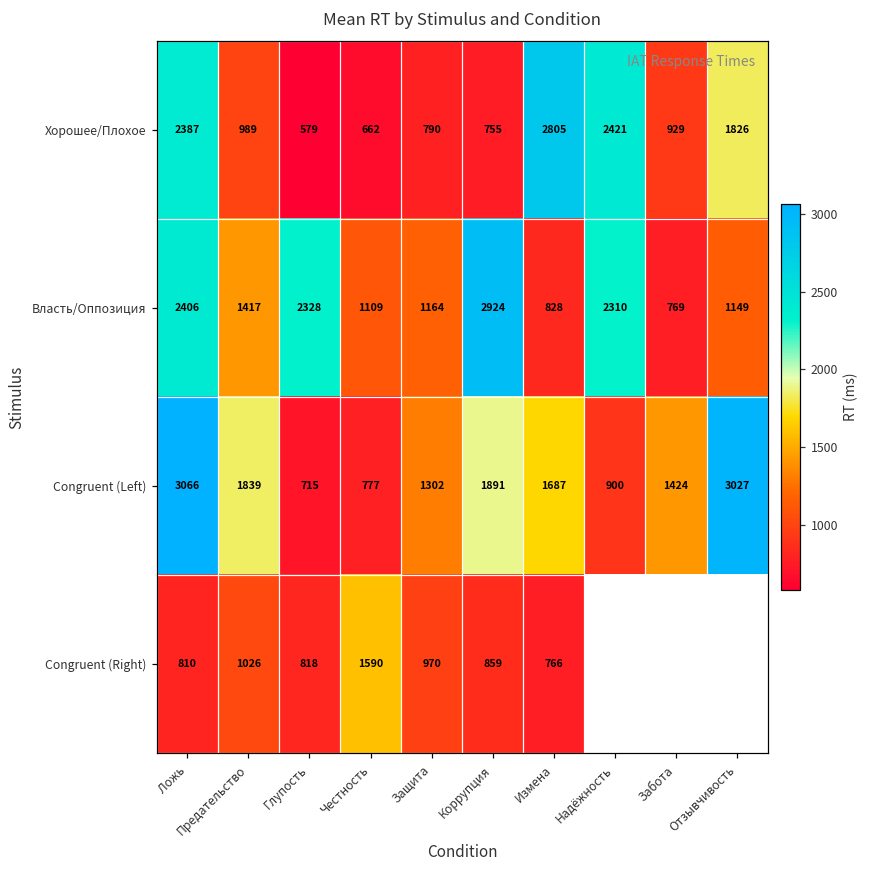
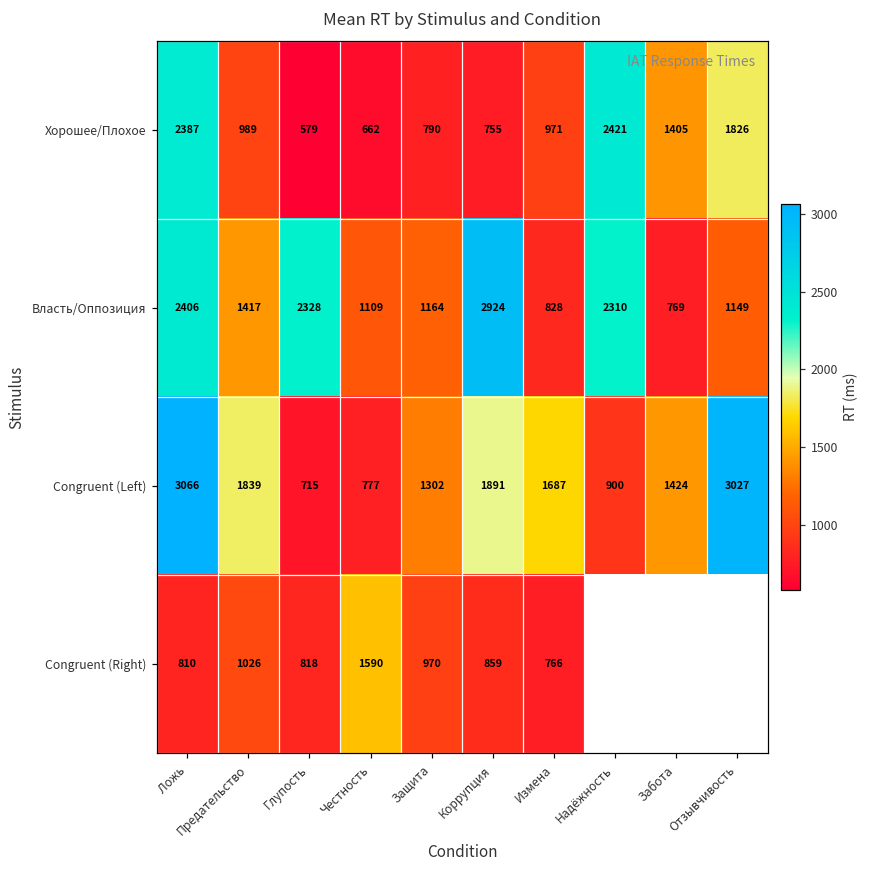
  {
    "Хорошее/Плохое": {
      "Ложь": 2387,
      "Предательство": 989,
      "Глупость": 579,
      "Честность": 662,
      "Защита": 790,
      "Коррупция": 755,
-     "Измена": 2805,
+     "Измена": 971,
      "Надёжность": 2421,
-     "Забота": 929,
+     "Забота": 1405,
      "Отзывчивость": 1826
    },
    "Власть/Оппозиция": {
      "Ложь": 2406,
      "Предательство": 1417,
      "Глупость": 2328,
      "Честность": 1109,
      "Защита": 1164,
      "Коррупция": 2924,
      "Измена": 828,
      "Надёжность": 2310,
      "Забота": 769,
      "Отзывчивость": 1149
    },
    "Congruent (Left)": {
      "Ложь": 3066,
      "Предательство": 1839,
      "Глупость": 715,
      "Честность": 777,
      "Защита": 1302,
      "Коррупция": 1891,
      "Измена": 1687,
      "Надёжность": 900,
      "Забота": 1424,
      "Отзывчивость": 3027
    },
    "Congruent (Right)": {
      "Ложь": 810,
      "Предательство": 1026,
      "Глупость": 818,
      "Честность": 1590,
      "Защита": 970,
      "Коррупция": 859,
      "Измена": 766
    }
  }
